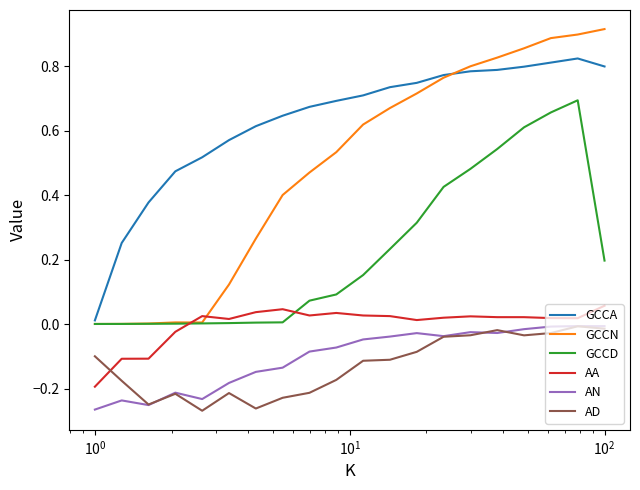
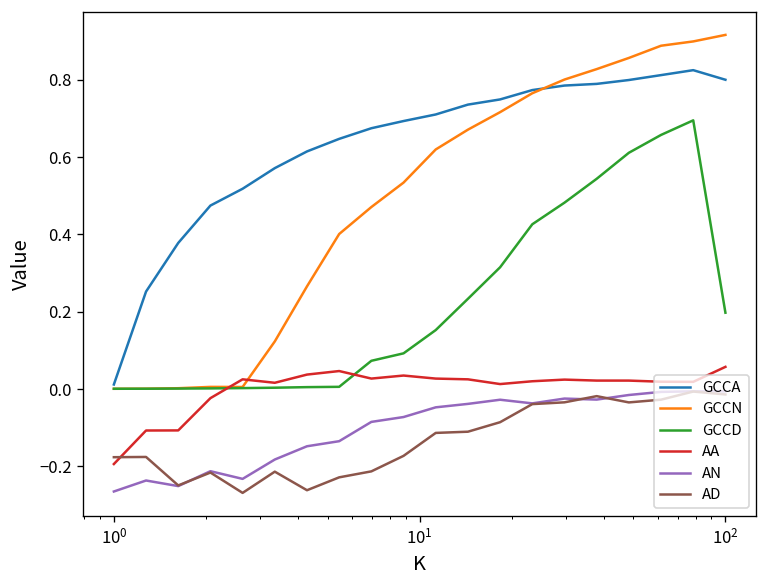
  {
    "GCCA": {
      "10^0": 0.01,
      "10^2": 0.80
    },
    "GCCN": {
      "10^2": 0.92
    },
    "GCCD": {
      "10^2": 0.20
    },
    "AA": {
      "10^0": -0.19
    },
    "AN": {
      "10^0": -0.26
    },
    "AD": {
-     "10^0": -0.10
+     "10^0": -0.18
    }
  }
